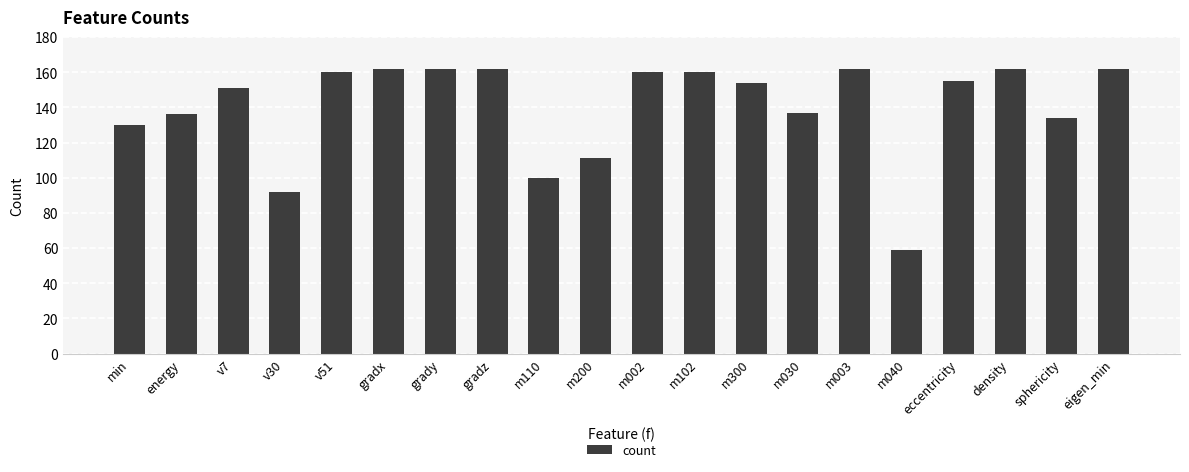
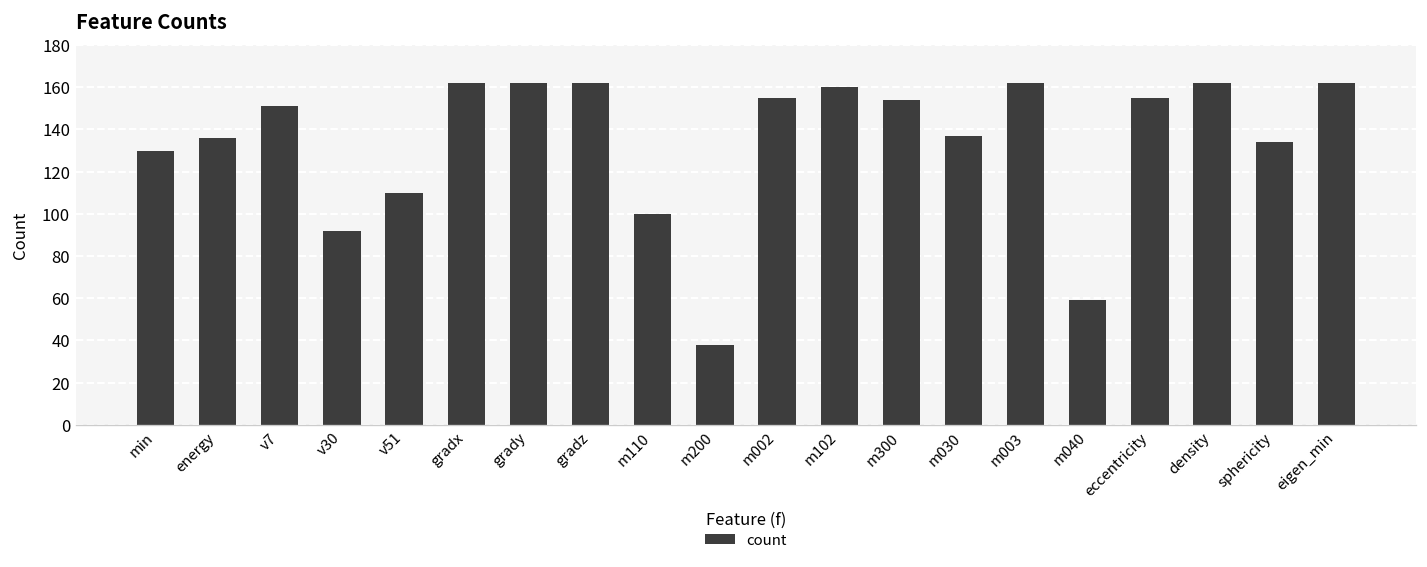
  {
    "min": 130,
    "energy": 136,
    "v7": 151,
    "v30": 92,
-   "v51": 160,
+   "v51": 110,
    "gradx": 162,
    "grady": 162,
    "gradz": 162,
    "m110": 100,
-   "m200": 111,
-   "m002": 160,
+   "m200": 38,
+   "m002": 155,
    "m102": 160,
    "m300": 154,
    "m030": 137,
    "m003": 162,
    "m040": 59,
    "eccentricity": 155,
    "density": 162,
    "sphericity": 134,
    "eigen_min": 162
  }
